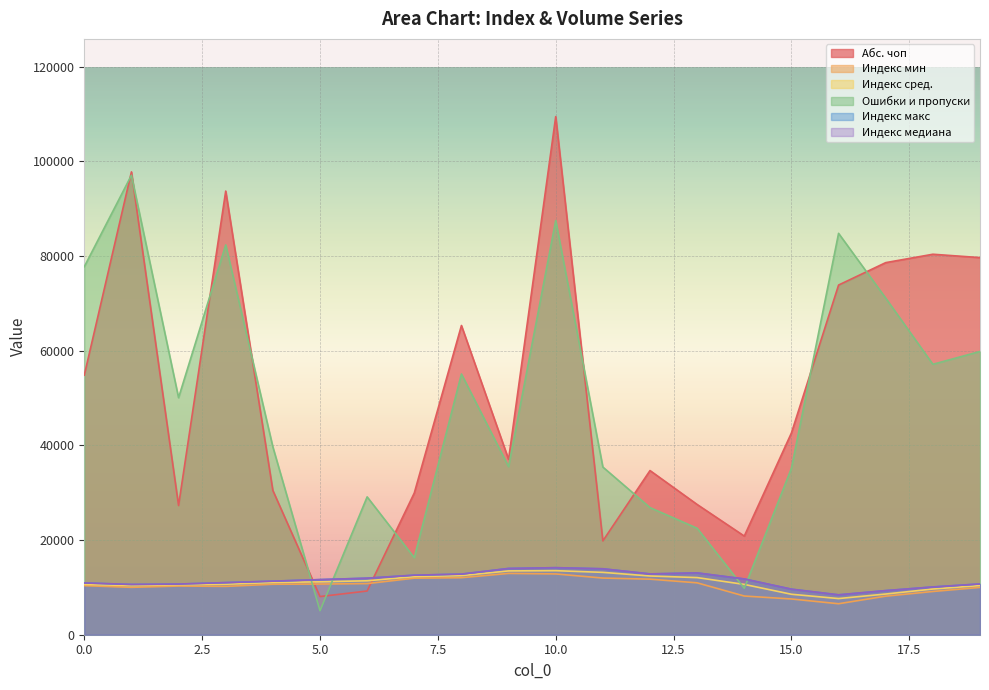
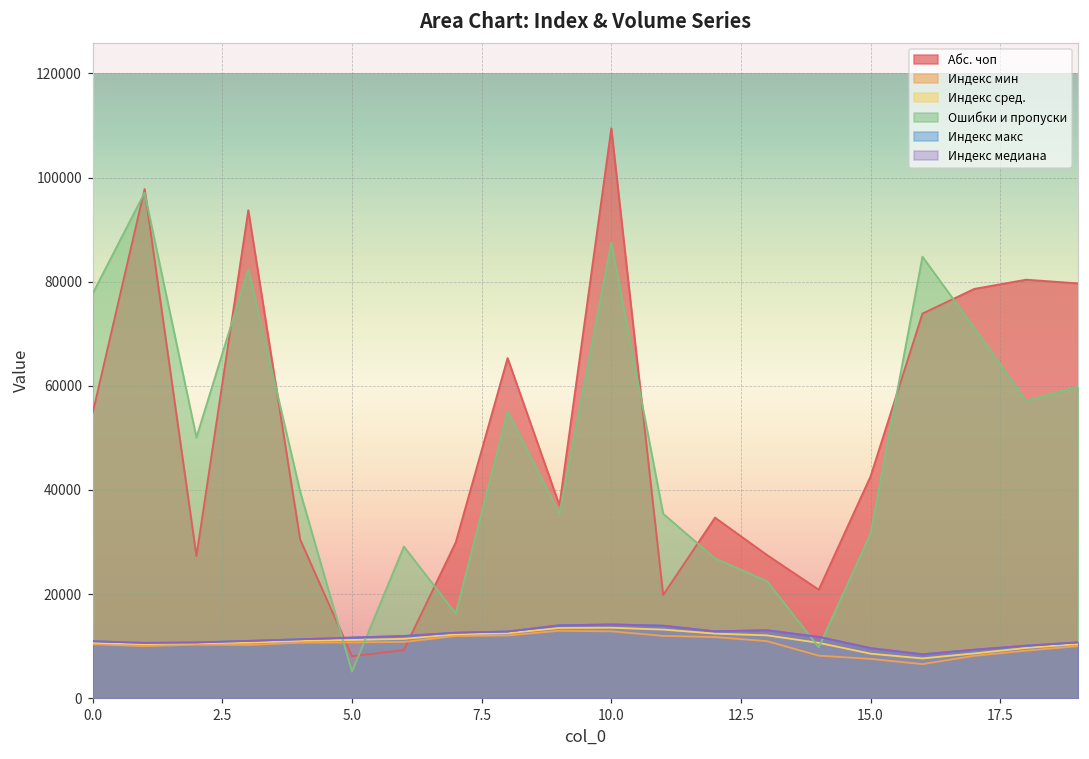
  {
    "Абс. чоп": {
      "0.0": 55000,
      "5.0": 8000,
      "10.0": 109000,
      "15.0": 43000
    },
    "Ошибки и пропуски": {
      "0.0": 78000,
      "5.0": 5000,
      "10.0": 88000,
-     "15.0": 35000
+     "15.0": 32000
    },
    "Индекс медиана": {
      "10.0": 14000,
      "15.0": 10000
    }
  }
